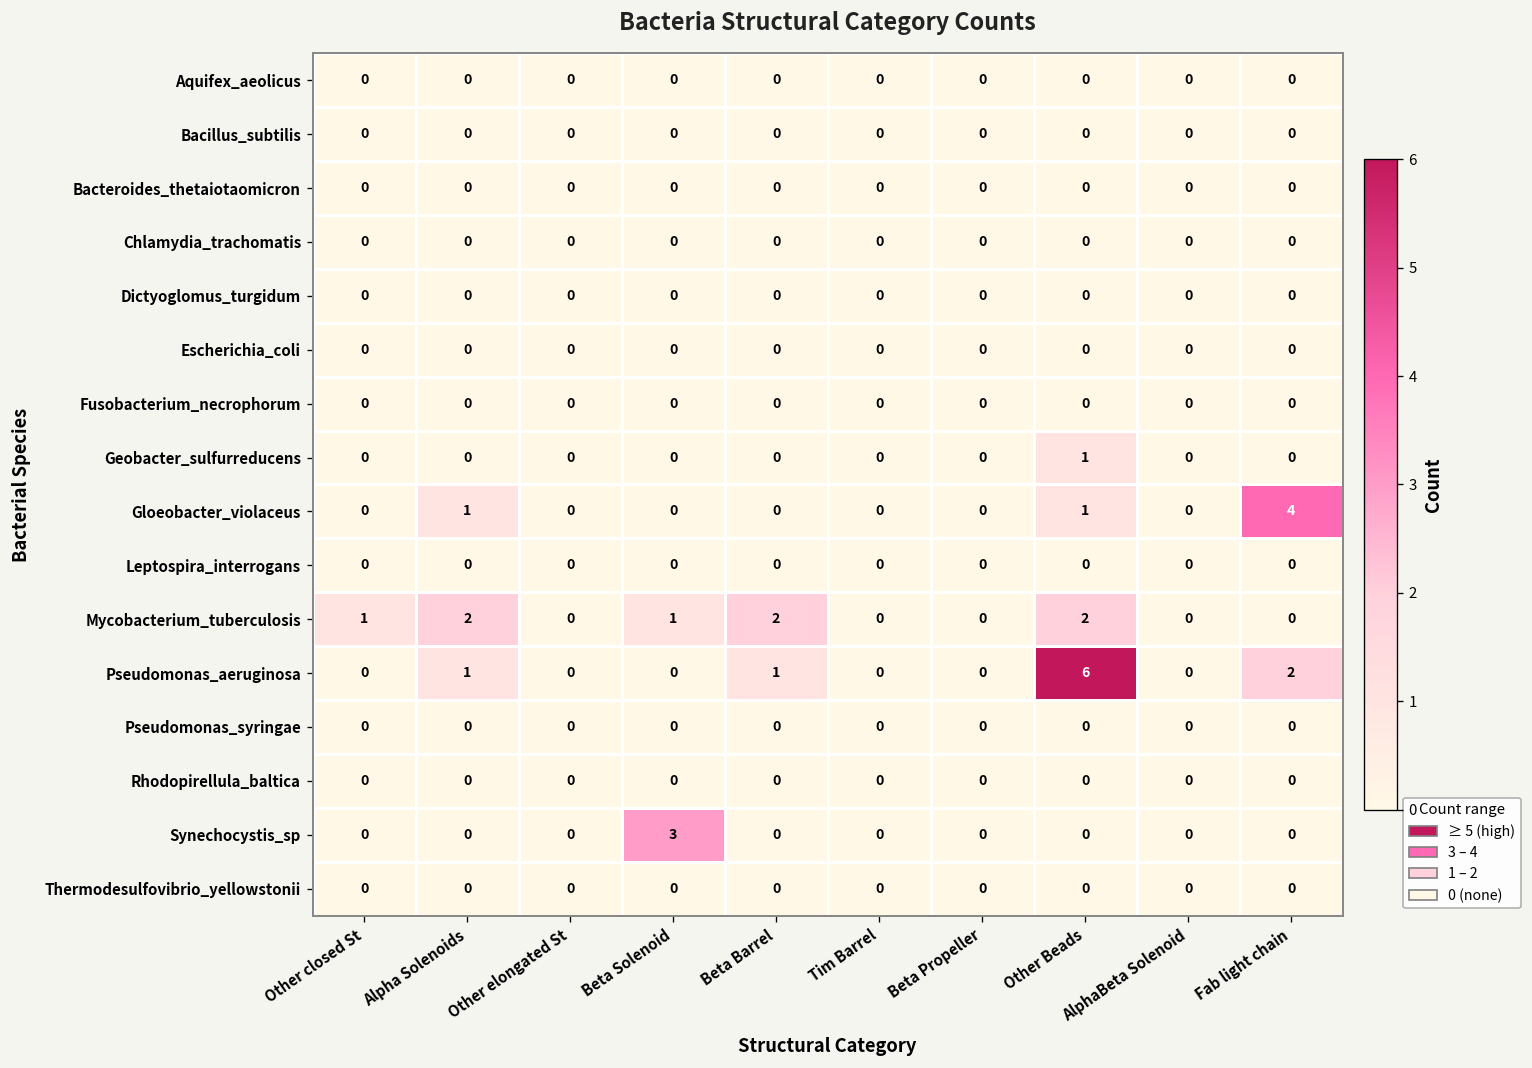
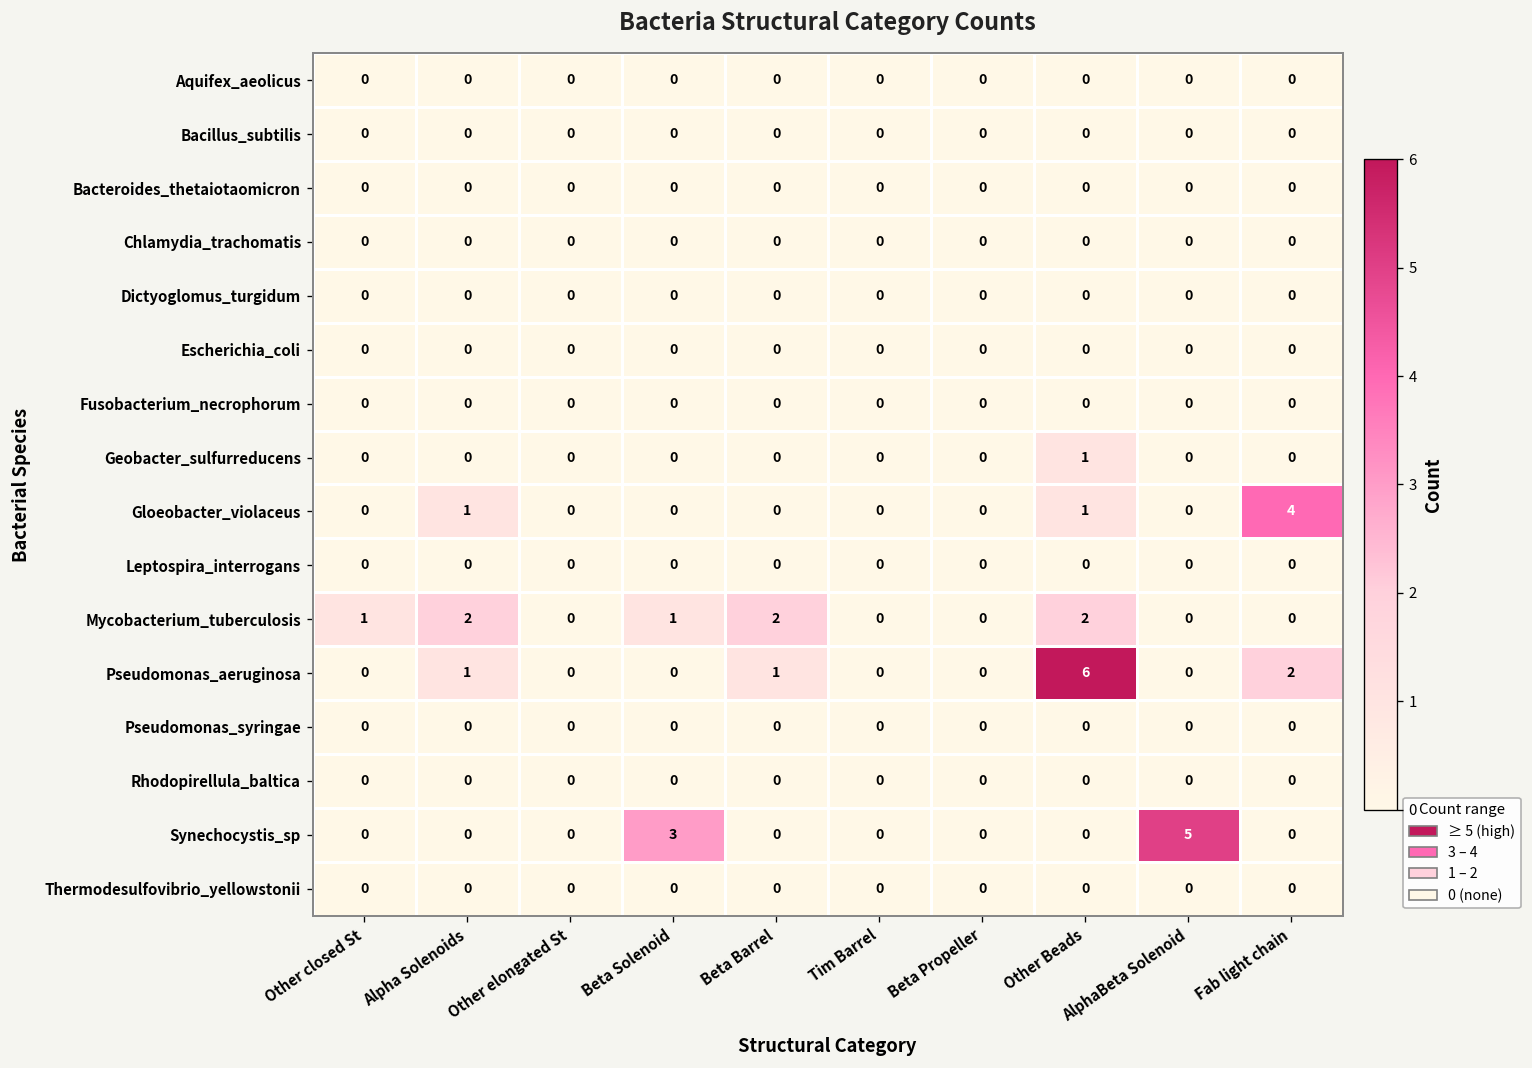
  {
    "Aquifex_aeolicus": {
      "Other closed St": 0,
      "Alpha Solenoids": 0,
      "Other elongated St": 0,
      "Beta Solenoid": 0,
      "Beta Barrel": 0,
      "Tim Barrel": 0,
      "Beta Propeller": 0,
      "Other Beads": 0,
      "AlphaBeta Solenoid": 0,
      "Fab light chain": 0
    },
    "Bacillus_subtilis": {
      "Other closed St": 0,
      "Alpha Solenoids": 0,
      "Other elongated St": 0,
      "Beta Solenoid": 0,
      "Beta Barrel": 0,
      "Tim Barrel": 0,
      "Beta Propeller": 0,
      "Other Beads": 0,
      "AlphaBeta Solenoid": 0,
      "Fab light chain": 0
    },
    "Bacteroides_thetaiotaomicron": {
      "Other closed St": 0,
      "Alpha Solenoids": 0,
      "Other elongated St": 0,
      "Beta Solenoid": 0,
      "Beta Barrel": 0,
      "Tim Barrel": 0,
      "Beta Propeller": 0,
      "Other Beads": 0,
      "AlphaBeta Solenoid": 0,
      "Fab light chain": 0
    },
    "Chlamydia_trachomatis": {
      "Other closed St": 0,
      "Alpha Solenoids": 0,
      "Other elongated St": 0,
      "Beta Solenoid": 0,
      "Beta Barrel": 0,
      "Tim Barrel": 0,
      "Beta Propeller": 0,
      "Other Beads": 0,
      "AlphaBeta Solenoid": 0,
      "Fab light chain": 0
    },
    "Dictyoglomus_turgidum": {
      "Other closed St": 0,
      "Alpha Solenoids": 0,
      "Other elongated St": 0,
      "Beta Solenoid": 0,
      "Beta Barrel": 0,
      "Tim Barrel": 0,
      "Beta Propeller": 0,
      "Other Beads": 0,
      "AlphaBeta Solenoid": 0,
      "Fab light chain": 0
    },
    "Escherichia_coli": {
      "Other closed St": 0,
      "Alpha Solenoids": 0,
      "Other elongated St": 0,
      "Beta Solenoid": 0,
      "Beta Barrel": 0,
      "Tim Barrel": 0,
      "Beta Propeller": 0,
      "Other Beads": 0,
      "AlphaBeta Solenoid": 0,
      "Fab light chain": 0
    },
    "Fusobacterium_necrophorum": {
      "Other closed St": 0,
      "Alpha Solenoids": 0,
      "Other elongated St": 0,
      "Beta Solenoid": 0,
      "Beta Barrel": 0,
      "Tim Barrel": 0,
      "Beta Propeller": 0,
      "Other Beads": 0,
      "AlphaBeta Solenoid": 0,
      "Fab light chain": 0
    },
    "Geobacter_sulfurreducens": {
      "Other closed St": 0,
      "Alpha Solenoids": 0,
      "Other elongated St": 0,
      "Beta Solenoid": 0,
      "Beta Barrel": 0,
      "Tim Barrel": 0,
      "Beta Propeller": 0,
      "Other Beads": 1,
      "AlphaBeta Solenoid": 0,
      "Fab light chain": 0
    },
    "Gloeobacter_violaceus": {
      "Other closed St": 0,
      "Alpha Solenoids": 1,
      "Other elongated St": 0,
      "Beta Solenoid": 0,
      "Beta Barrel": 0,
      "Tim Barrel": 0,
      "Beta Propeller": 0,
      "Other Beads": 1,
      "AlphaBeta Solenoid": 0,
      "Fab light chain": 4
    },
    "Leptospira_interrogans": {
      "Other closed St": 0,
      "Alpha Solenoids": 0,
      "Other elongated St": 0,
      "Beta Solenoid": 0,
      "Beta Barrel": 0,
      "Tim Barrel": 0,
      "Beta Propeller": 0,
      "Other Beads": 0,
      "AlphaBeta Solenoid": 0,
      "Fab light chain": 0
    },
    "Mycobacterium_tuberculosis": {
      "Other closed St": 1,
      "Alpha Solenoids": 2,
      "Other elongated St": 0,
      "Beta Solenoid": 1,
      "Beta Barrel": 2,
      "Tim Barrel": 0,
      "Beta Propeller": 0,
      "Other Beads": 2,
      "AlphaBeta Solenoid": 0,
      "Fab light chain": 0
    },
    "Pseudomonas_aeruginosa": {
      "Other closed St": 0,
      "Alpha Solenoids": 1,
      "Other elongated St": 0,
      "Beta Solenoid": 0,
      "Beta Barrel": 1,
      "Tim Barrel": 0,
      "Beta Propeller": 0,
      "Other Beads": 6,
      "AlphaBeta Solenoid": 0,
      "Fab light chain": 2
    },
    "Pseudomonas_syringae": {
      "Other closed St": 0,
      "Alpha Solenoids": 0,
      "Other elongated St": 0,
      "Beta Solenoid": 0,
      "Beta Barrel": 0,
      "Tim Barrel": 0,
      "Beta Propeller": 0,
      "Other Beads": 0,
      "AlphaBeta Solenoid": 0,
      "Fab light chain": 0
    },
    "Rhodopirellula_baltica": {
      "Other closed St": 0,
      "Alpha Solenoids": 0,
      "Other elongated St": 0,
      "Beta Solenoid": 0,
      "Beta Barrel": 0,
      "Tim Barrel": 0,
      "Beta Propeller": 0,
      "Other Beads": 0,
      "AlphaBeta Solenoid": 0,
      "Fab light chain": 0
    },
    "Synechocystis_sp": {
      "Other closed St": 0,
      "Alpha Solenoids": 0,
      "Other elongated St": 0,
      "Beta Solenoid": 3,
      "Beta Barrel": 0,
      "Tim Barrel": 0,
      "Beta Propeller": 0,
      "Other Beads": 0,
-     "AlphaBeta Solenoid": 0,
+     "AlphaBeta Solenoid": 5,
      "Fab light chain": 0
    },
    "Thermodesulfovibrio_yellowstonii": {
      "Other closed St": 0,
      "Alpha Solenoids": 0,
      "Other elongated St": 0,
      "Beta Solenoid": 0,
      "Beta Barrel": 0,
      "Tim Barrel": 0,
      "Beta Propeller": 0,
      "Other Beads": 0,
      "AlphaBeta Solenoid": 0,
      "Fab light chain": 0
    }
  }
